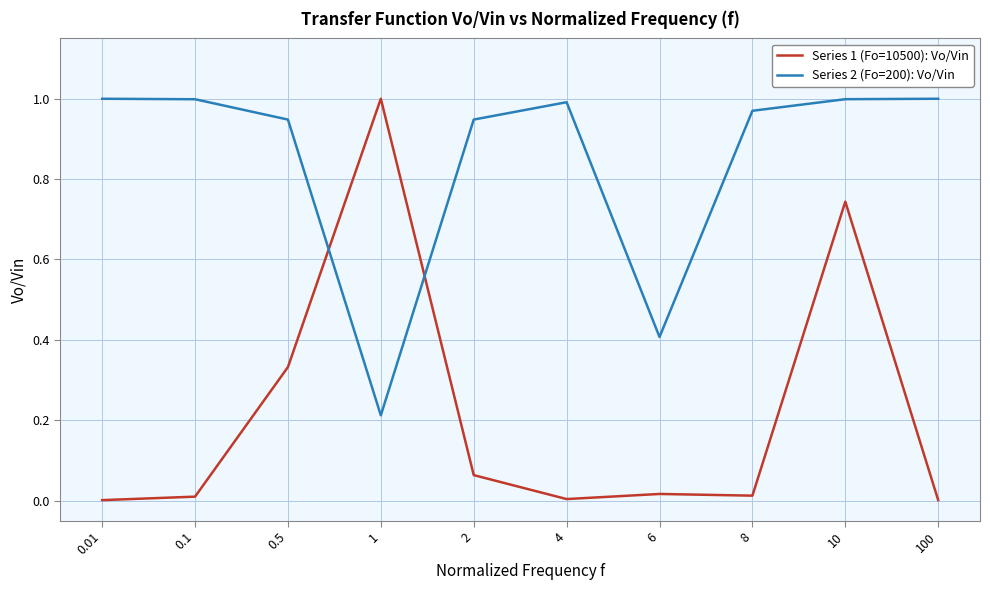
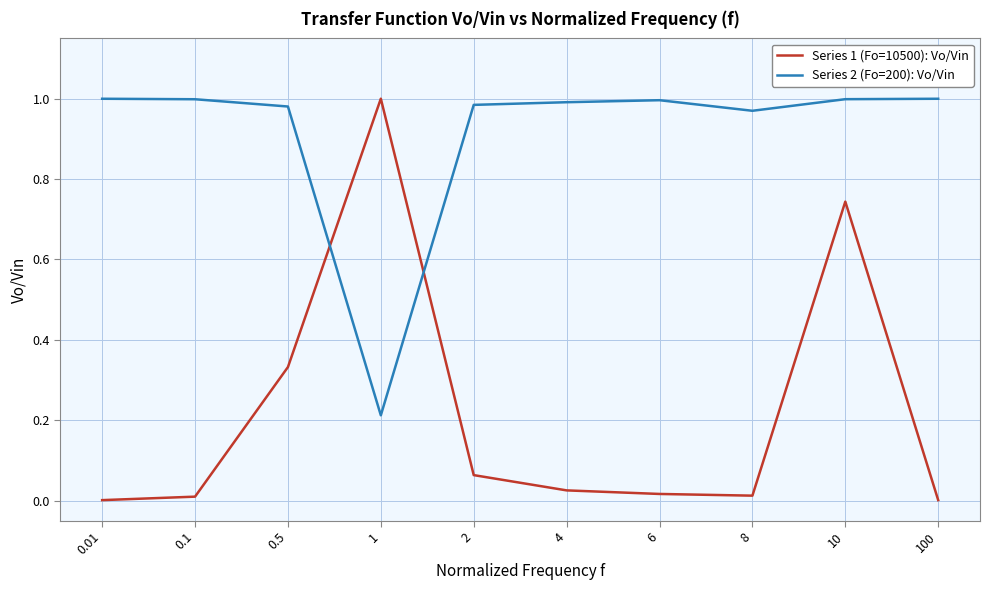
  {
    "Series 1 (Fo=10500): Vo/Vin": {
      "0.01": 0.00,
      "0.1": 0.01,
      "0.5": 0.33,
      "1": 1.00,
      "2": 0.06,
-     "4": 0.00,
+     "4": 0.03,
      "6": 0.02,
      "8": 0.01,
      "10": 0.74,
      "100": 0.00
    },
    "Series 2 (Fo=200): Vo/Vin": {
      "0.01": 1.00,
      "0.1": 1.00,
-     "0.5": 0.95,
+     "0.5": 0.98,
      "1": 0.21,
-     "2": 0.95,
+     "2": 0.98,
      "4": 0.99,
-     "6": 0.41,
+     "6": 1.00,
      "8": 0.97,
      "10": 1.00,
      "100": 1.00
    }
  }
